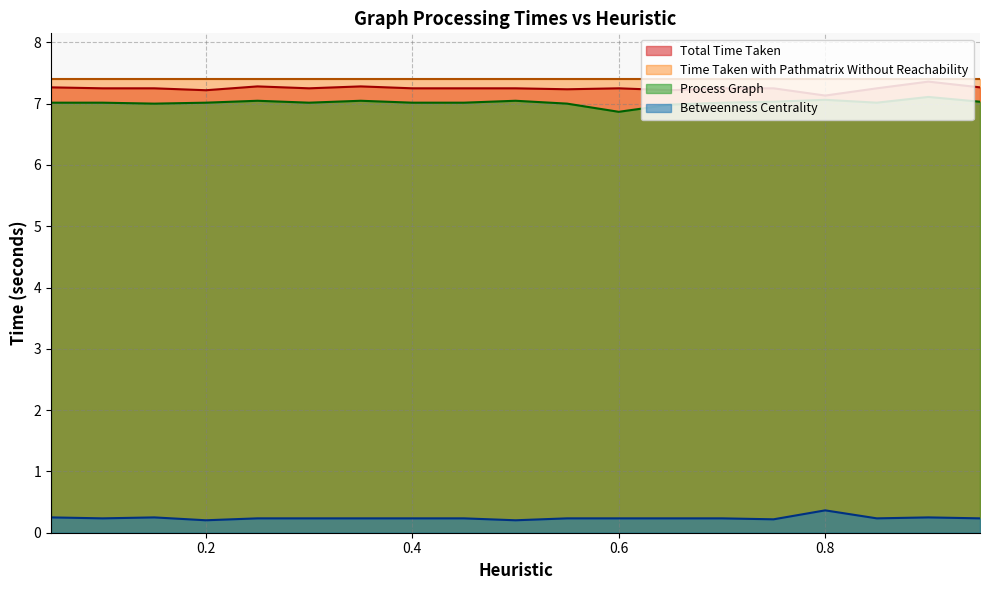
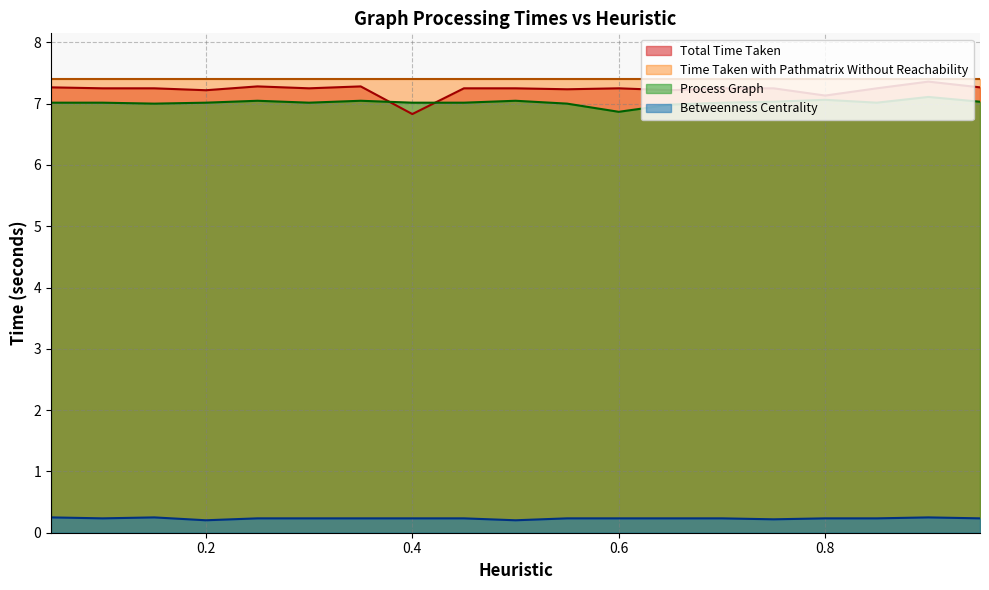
  {
    "Total Time Taken": {
      "0.2": 7.2,
-     "0.4": 7.3,
+     "0.4": 6.8,
      "0.6": 7.3
    },
    "Time Taken with Pathmatrix Without Reachability": {
      "0.2": 7.4,
      "0.4": 7.4,
      "0.6": 7.4
    },
    "Process Graph": {
      "0.2": 7.0,
      "0.4": 7.0,
      "0.6": 6.9
    },
    "Betweenness Centrality": {
      "0.2": 0.2,
      "0.4": 0.2,
      "0.6": 0.2,
-     "0.8": 0.4
+     "0.8": 0.2
    }
  }
